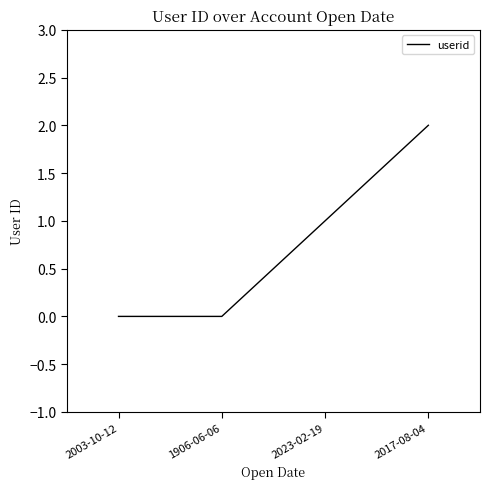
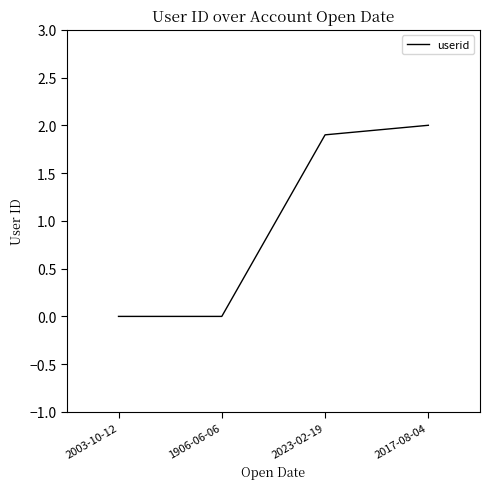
  {
    "2003-10-12": 0.0,
    "1906-06-06": 0.0,
-   "2023-02-19": 1.0,
+   "2023-02-19": 1.9,
    "2017-08-04": 2.0
  }
